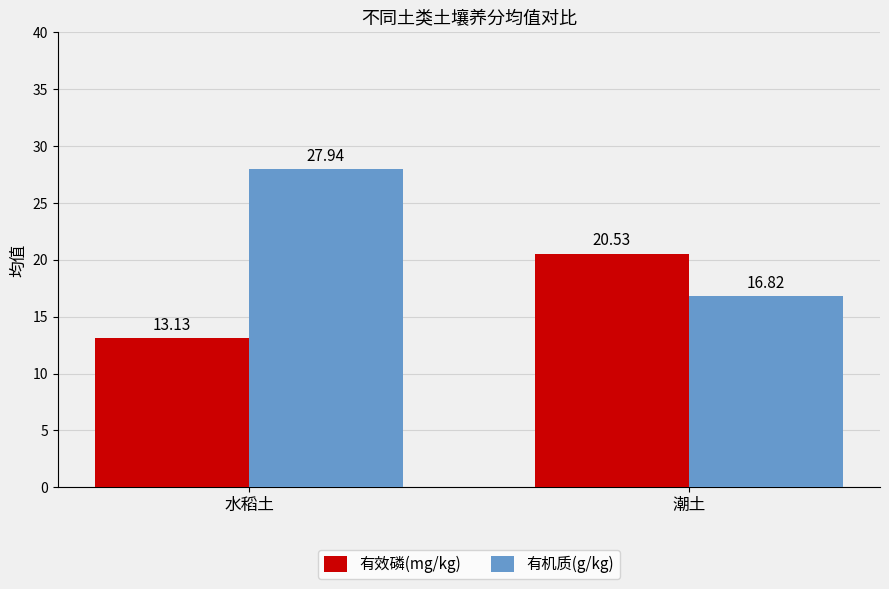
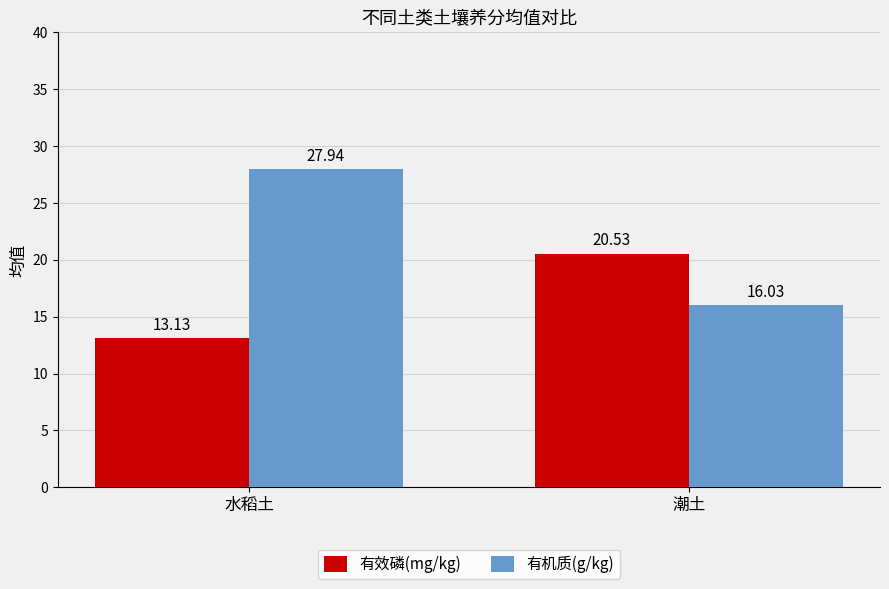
  {
    "有效磷(mg/kg)": {
      "水稻土": 13.13,
      "潮土": 20.53
    },
    "有机质(g/kg)": {
      "水稻土": 27.94,
-     "潮土": 16.82
+     "潮土": 16.03
    }
  }
